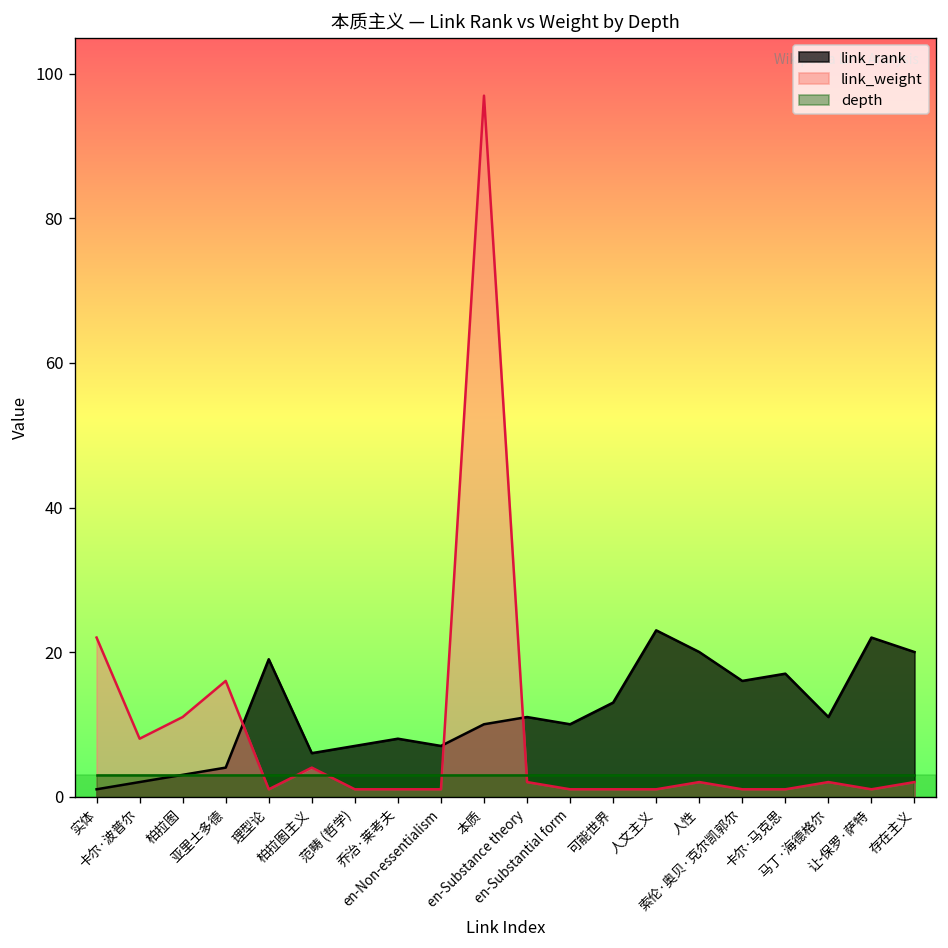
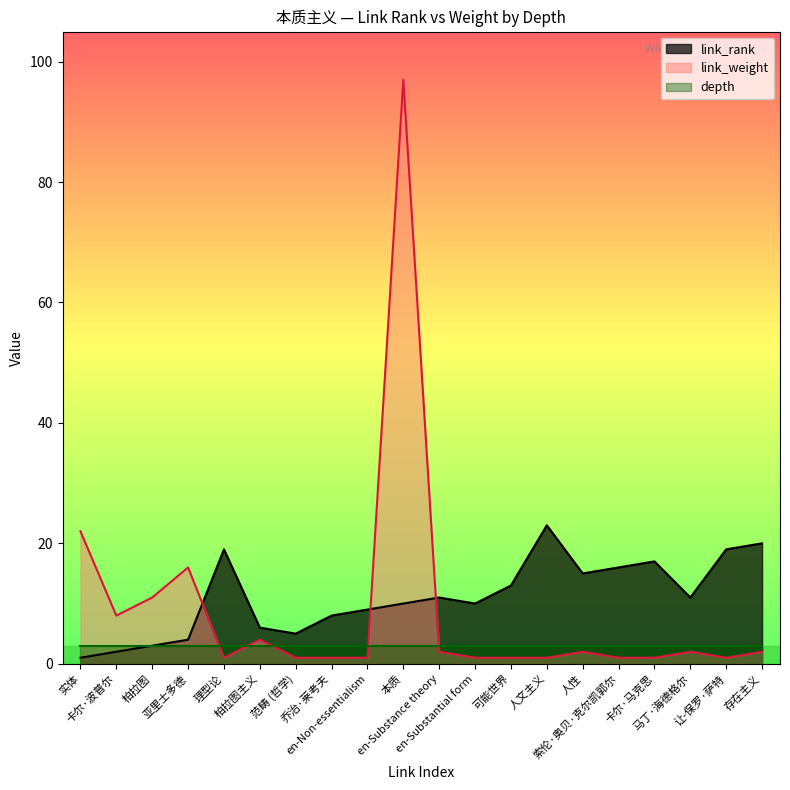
  {
    "link_rank": {
      "亚里士多德": 4,
      "理型论": 19,
      "柏拉图主义": 6,
-     "范畴 (哲学)": 7,
+     "范畴 (哲学)": 5,
      "乔治·莱考夫": 8,
-     "en-Non-essentialism": 7,
+     "en-Non-essentialism": 9,
      "本质": 10,
      "en-Substance theory": 11,
      "en-Substantial form": 10,
      "可能世界": 13,
      "人文主义": 23,
-     "人性": 20,
+     "人性": 15,
      "索伦·奥贝·克尔凯郭尔": 16,
      "卡尔·马克思": 17,
      "马丁·海德格尔": 11,
-     "让-保罗·萨特": 22,
+     "让-保罗·萨特": 19,
      "存在主义": 20
    },
    "link_weight": {
      "实体": 22,
      "卡尔·波普尔": 8,
      "柏拉图": 11,
      "亚里士多德": 16,
      "柏拉图主义": 4,
      "本质": 97
    }
  }
